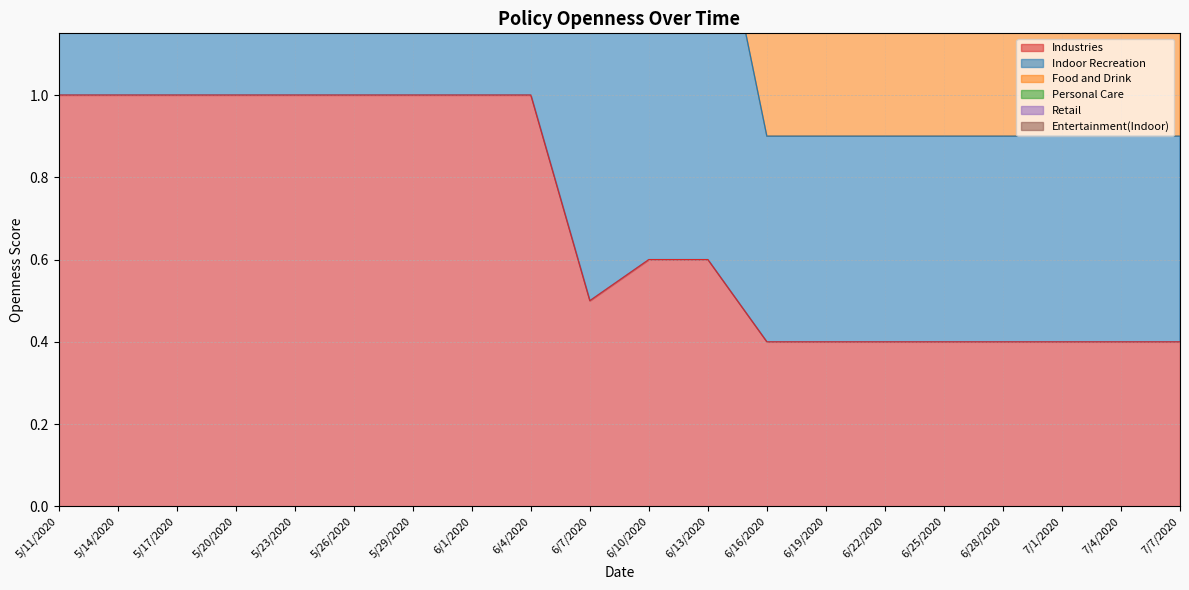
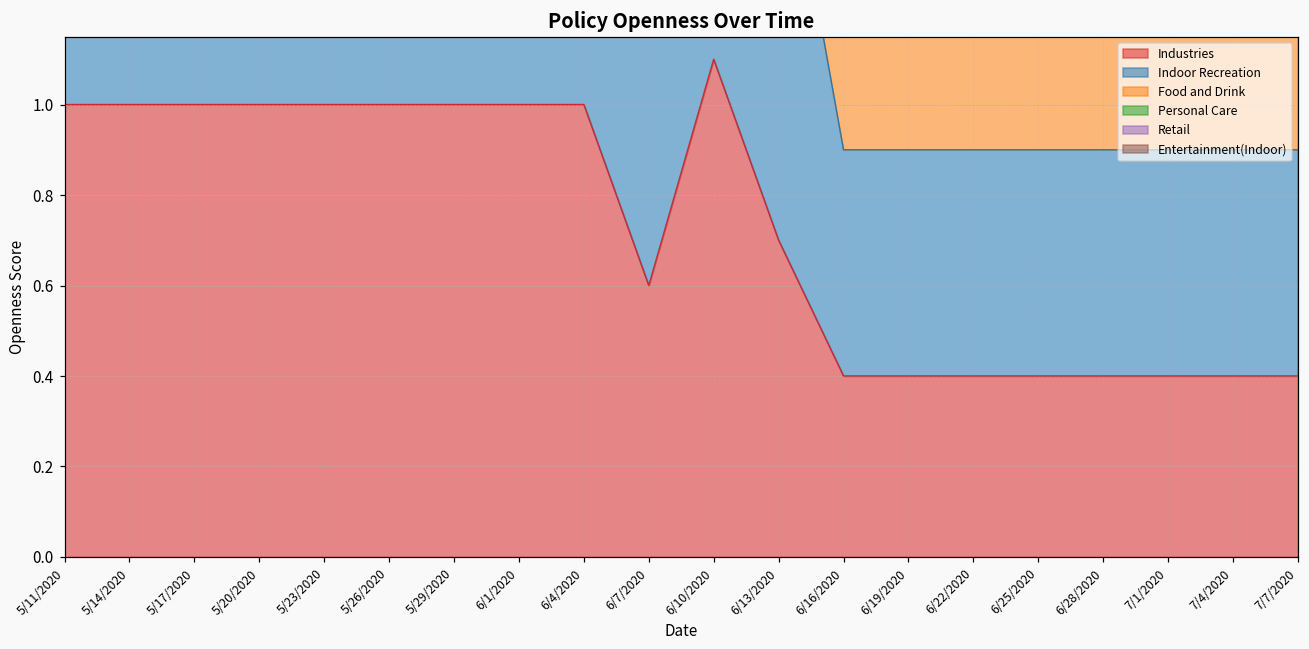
  {
    "Industries": {
      "5/11/2020": 1.0,
      "5/14/2020": 1.0,
      "5/17/2020": 1.0,
      "5/20/2020": 1.0,
      "5/23/2020": 1.0,
      "5/26/2020": 1.0,
      "5/29/2020": 1.0,
      "6/1/2020": 1.0,
      "6/4/2020": 1.0,
-     "6/7/2020": 0.5,
-     "6/10/2020": 0.6,
-     "6/13/2020": 0.6,
+     "6/7/2020": 0.6,
+     "6/10/2020": 1.1,
+     "6/13/2020": 0.7,
      "6/16/2020": 0.4,
      "6/19/2020": 0.4,
      "6/22/2020": 0.4,
      "6/25/2020": 0.4,
      "6/28/2020": 0.4,
      "7/1/2020": 0.4,
      "7/4/2020": 0.4,
      "7/7/2020": 0.4
    },
    "Indoor Recreation": {
      "6/16/2020": 0.5,
      "6/19/2020": 0.5,
      "6/22/2020": 0.5,
      "6/25/2020": 0.5,
      "6/28/2020": 0.5,
      "7/7/2020": 0.5
    }
  }
